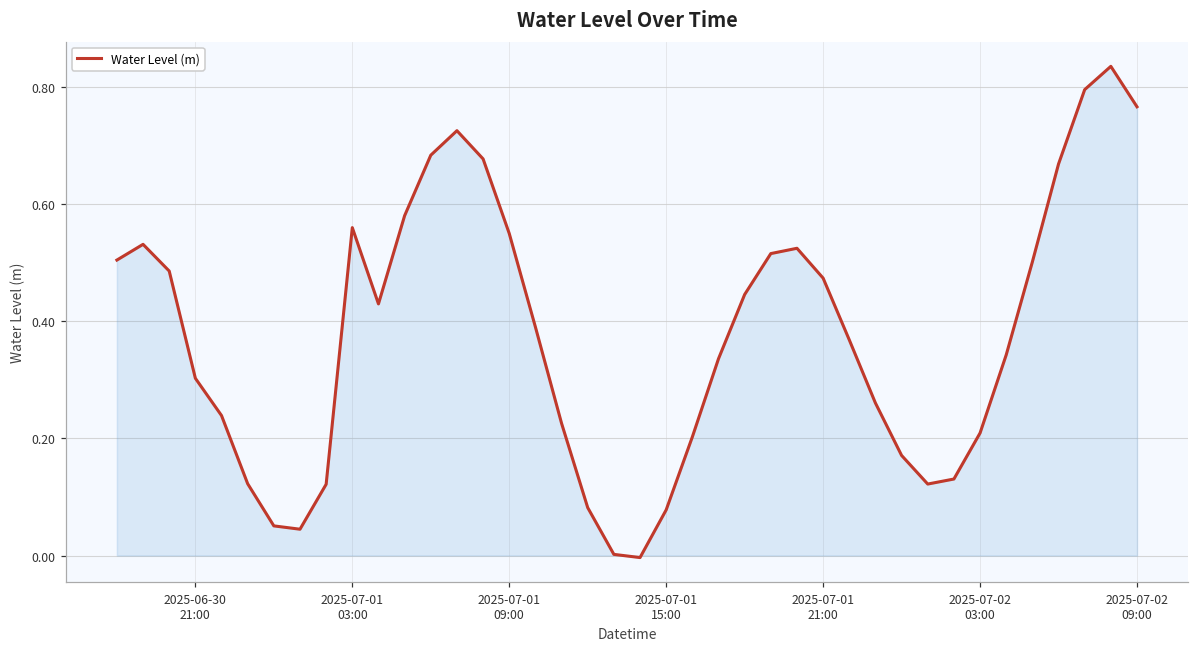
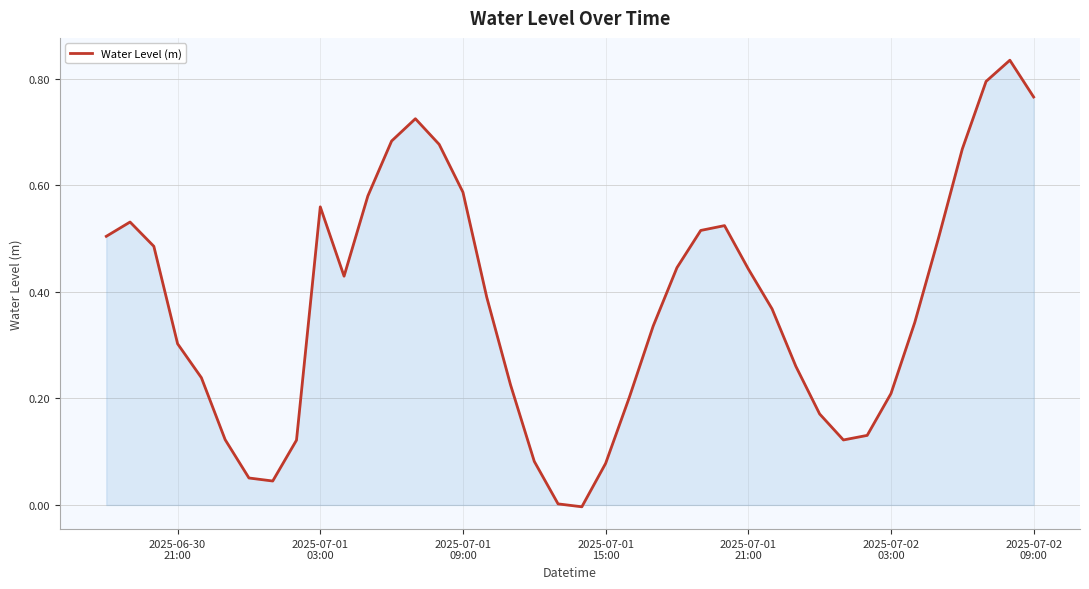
  {
    "Water Level (m)": {
-     "2025-07-01 09:00": 0.55,
-     "2025-07-01 21:00": 0.47
+     "2025-07-01 09:00": 0.59,
+     "2025-07-01 21:00": 0.44
    }
  }
